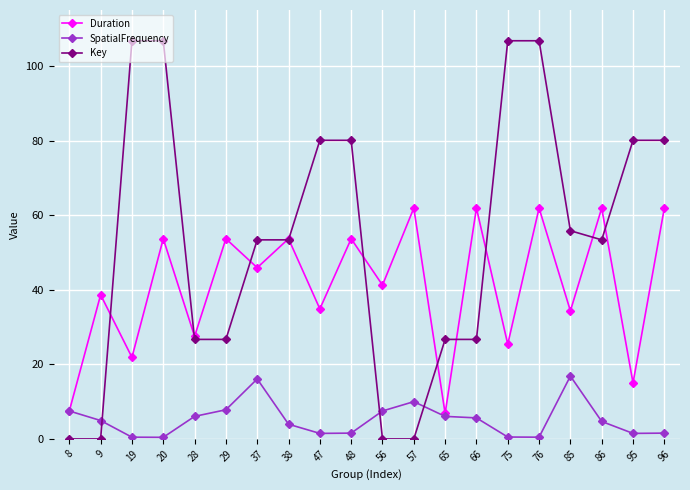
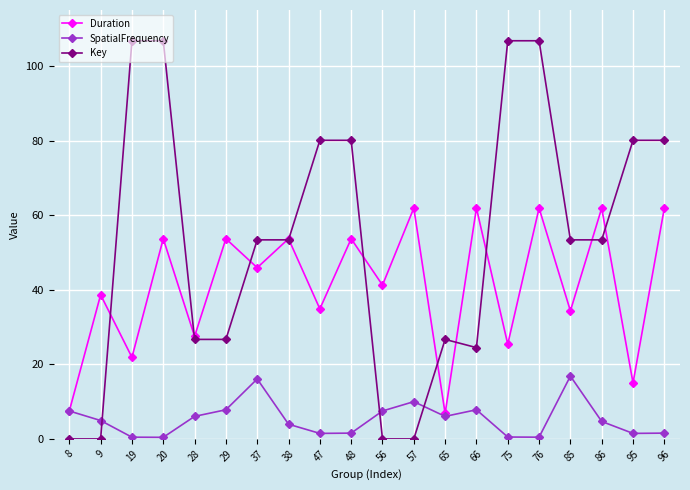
  {
    "Duration": {
      "9": 39,
      "19": 22,
      "20": 54,
      "28": 28,
      "29": 54,
      "37": 46,
      "47": 35,
      "48": 54,
      "56": 41,
      "57": 62,
      "65": 7,
      "66": 62,
      "75": 25,
      "76": 62,
      "85": 34,
      "86": 62,
      "95": 15,
      "96": 62
    },
    "SpatialFrequency": {
      "9": 5,
      "19": 0,
      "20": 0,
      "28": 6,
      "29": 8,
      "37": 16,
      "38": 4,
      "47": 1,
      "48": 2,
      "56": 7,
      "57": 10,
      "65": 6,
-     "66": 6,
+     "66": 8,
      "75": 1,
      "76": 0,
      "85": 17,
      "86": 5,
      "95": 1,
      "96": 2
    },
    "Key": {
      "8": 0,
      "9": 0,
      "28": 27,
      "29": 27,
      "37": 53,
      "47": 80,
      "48": 80,
      "56": 0,
      "57": 0,
      "65": 27,
-     "66": 27,
+     "66": 24,
      "75": 107,
      "76": 107,
-     "85": 56,
+     "85": 53,
      "86": 53,
      "95": 80,
      "96": 80
    }
  }
